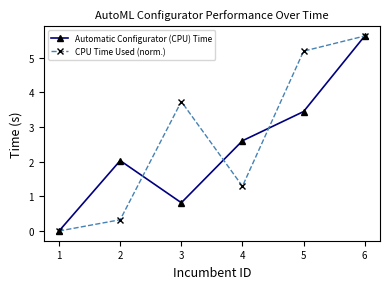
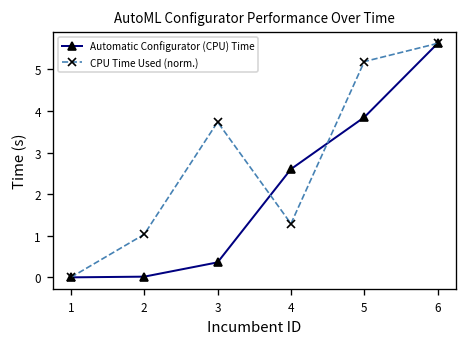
  {
    "Automatic Configurator (CPU) Time": {
-     "2": 2.0,
-     "3": 0.8,
+     "2": 0.0,
+     "3": 0.4,
      "4": 2.6,
-     "5": 3.4
+     "5": 3.8
    },
    "CPU Time Used (norm.)": {
-     "2": 0.3,
+     "2": 1.0,
      "3": 3.7,
      "4": 1.3,
      "5": 5.2
    }
  }
